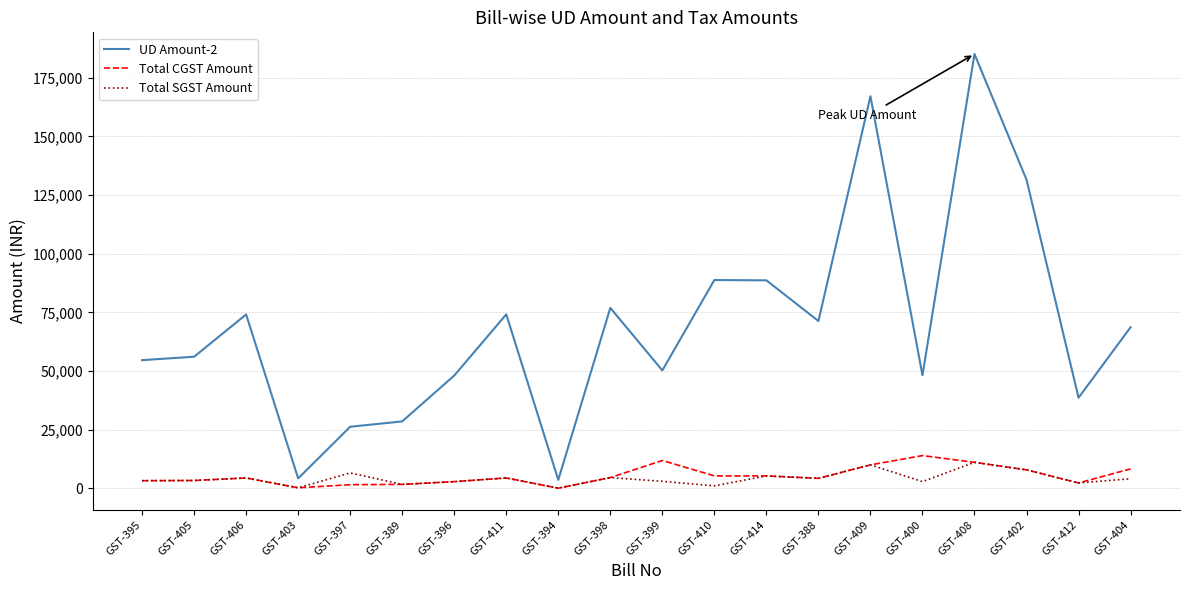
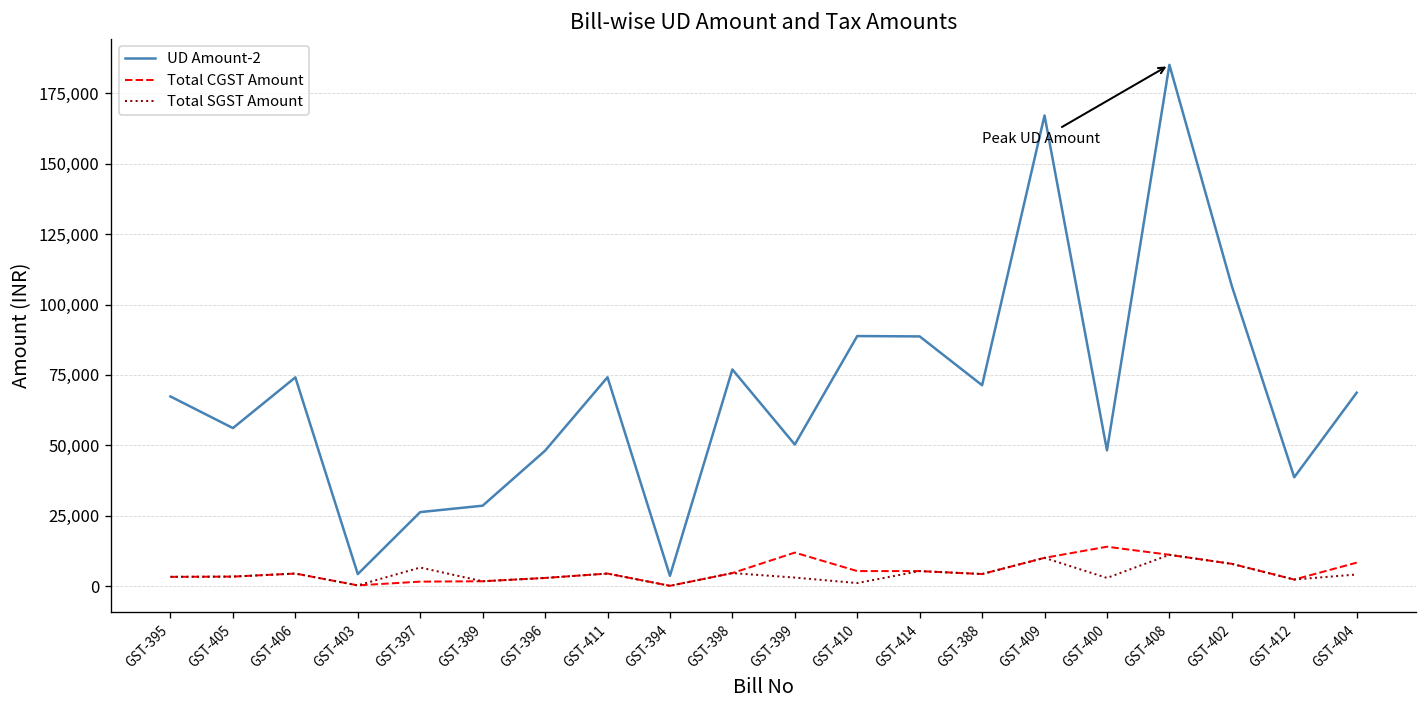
  {
    "UD Amount-2": {
-     "GST-395": "55,000",
+     "GST-395": "67,000",
      "GST-405": "56,000",
      "GST-406": "74,000",
      "GST-403": "4,000",
      "GST-397": "26,000",
      "GST-389": "29,000",
      "GST-396": "48,000",
      "GST-411": "74,000",
      "GST-394": "4,000",
      "GST-398": "77,000",
      "GST-399": "50,000",
      "GST-410": "89,000",
      "GST-414": "89,000",
      "GST-388": "71,000",
      "GST-409": "167,000",
      "GST-400": "48,000",
      "GST-408": "185,000",
-     "GST-402": "132,000",
+     "GST-402": "107,000",
      "GST-412": "39,000",
      "GST-404": "69,000"
    },
    "Total CGST Amount": {
      "GST-397": "2,000",
      "GST-399": "12,000",
      "GST-410": "5,000",
      "GST-400": "14,000",
      "GST-404": "8,000"
    },
    "Total SGST Amount": {
      "GST-397": "7,000",
      "GST-399": "3,000",
      "GST-410": "1,000",
      "GST-400": "3,000",
      "GST-404": "4,000"
    }
  }
